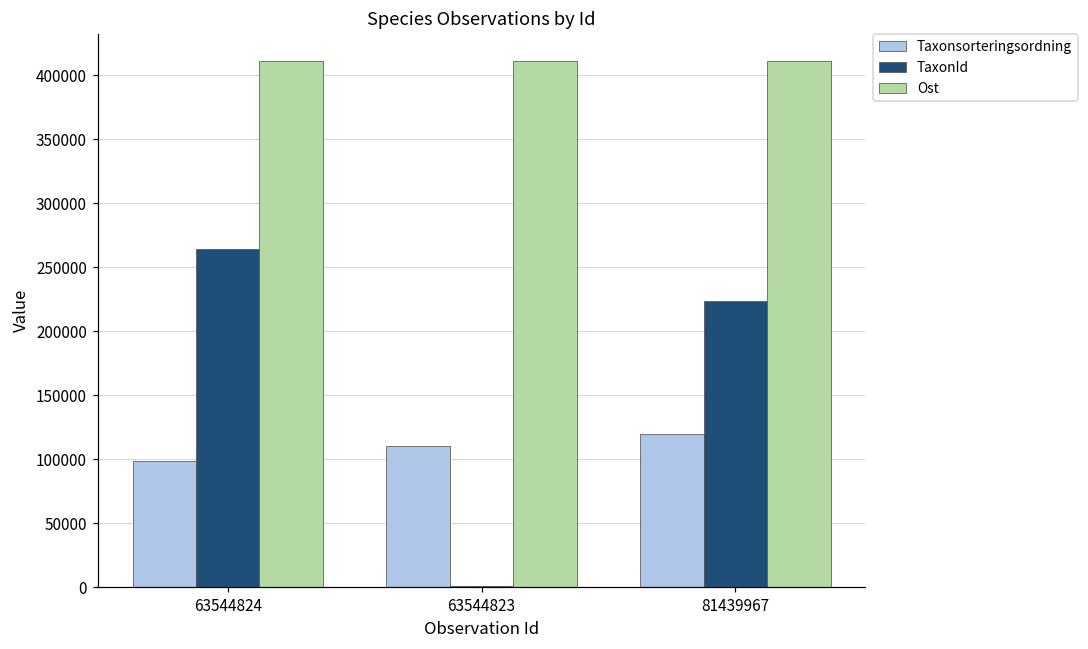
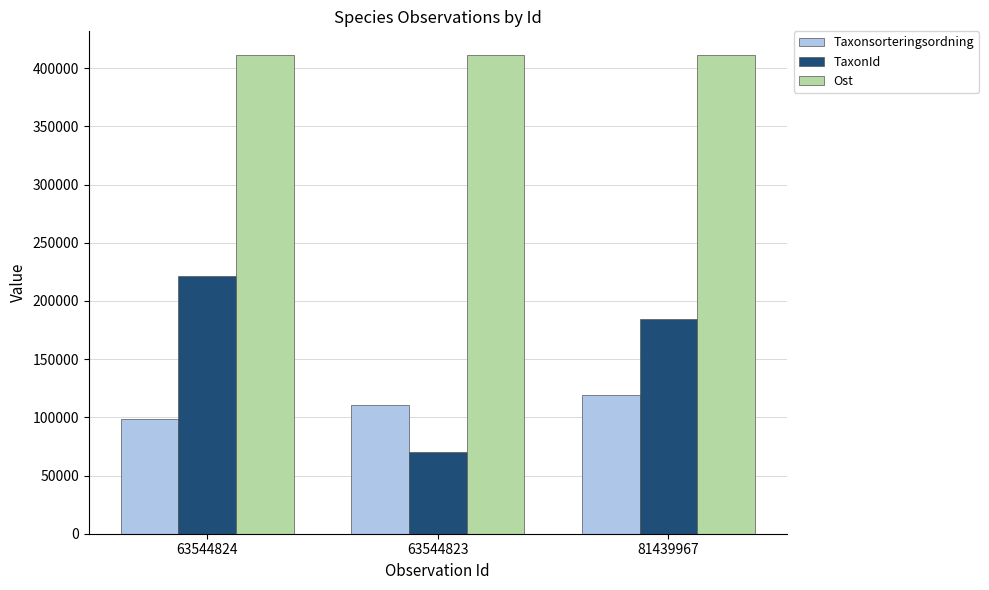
  {
    "Taxonsorteringsordning": {
      "63544824": 98000,
      "63544823": 110000,
      "81439967": 119000
    },
    "TaxonId": {
-     "63544824": 264000,
-     "63544823": 1000,
-     "81439967": 223000
+     "63544824": 221000,
+     "63544823": 71000,
+     "81439967": 185000
    },
    "Ost": {
      "63544824": 411000,
      "63544823": 411000,
      "81439967": 411000
    }
  }
